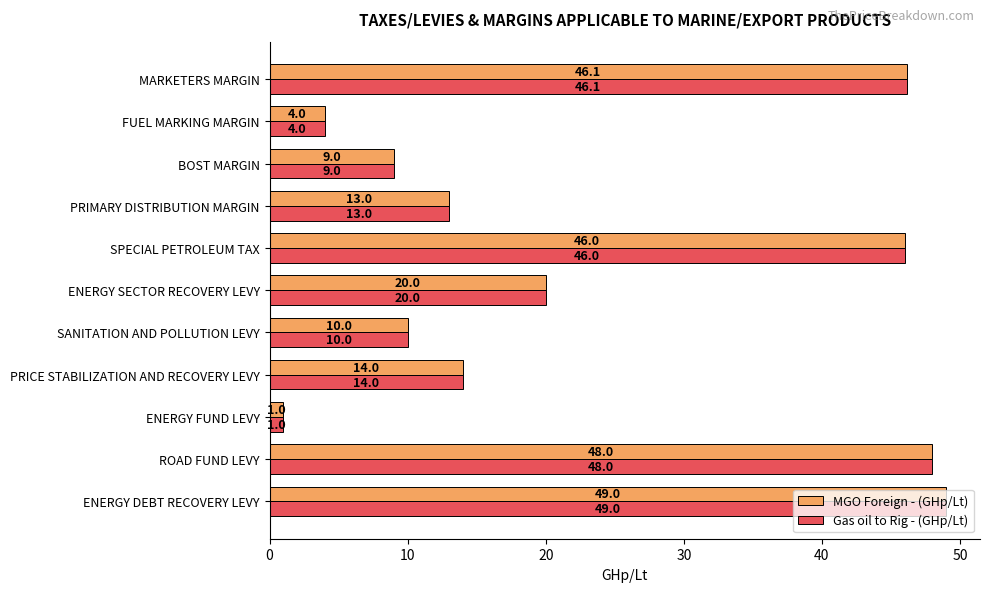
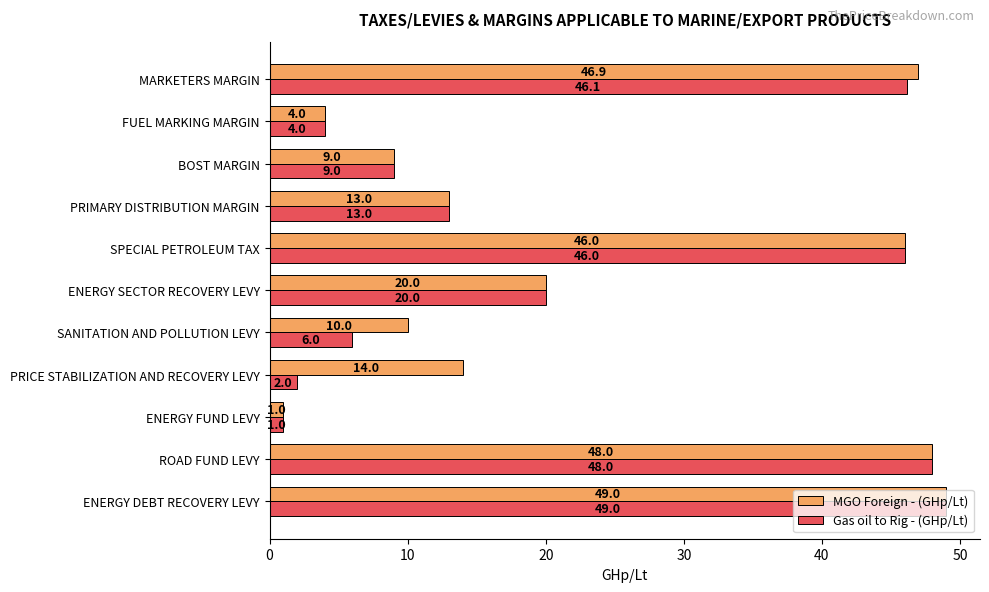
  {
    "MGO Foreign - (GHp/Lt)": {
-     "MARKETERS MARGIN": 46.1,
+     "MARKETERS MARGIN": 46.9,
      "FUEL MARKING MARGIN": 4.0,
      "BOST MARGIN": 9.0,
      "PRIMARY DISTRIBUTION MARGIN": 13.0,
      "SPECIAL PETROLEUM TAX": 46.0,
      "ENERGY SECTOR RECOVERY LEVY": 20.0,
      "SANITATION AND POLLUTION LEVY": 10.0,
      "PRICE STABILIZATION AND RECOVERY LEVY": 14.0,
      "ENERGY FUND LEVY": 1.0,
      "ROAD FUND LEVY": 48.0
    },
    "Gas oil to Rig - (GHp/Lt)": {
      "MARKETERS MARGIN": 46.1,
      "FUEL MARKING MARGIN": 4.0,
      "BOST MARGIN": 9.0,
      "PRIMARY DISTRIBUTION MARGIN": 13.0,
      "SPECIAL PETROLEUM TAX": 46.0,
      "ENERGY SECTOR RECOVERY LEVY": 20.0,
-     "SANITATION AND POLLUTION LEVY": 10.0,
-     "PRICE STABILIZATION AND RECOVERY LEVY": 14.0,
+     "SANITATION AND POLLUTION LEVY": 6.0,
+     "PRICE STABILIZATION AND RECOVERY LEVY": 2.0,
      "ENERGY FUND LEVY": 1.0,
      "ROAD FUND LEVY": 48.0
    }
  }
